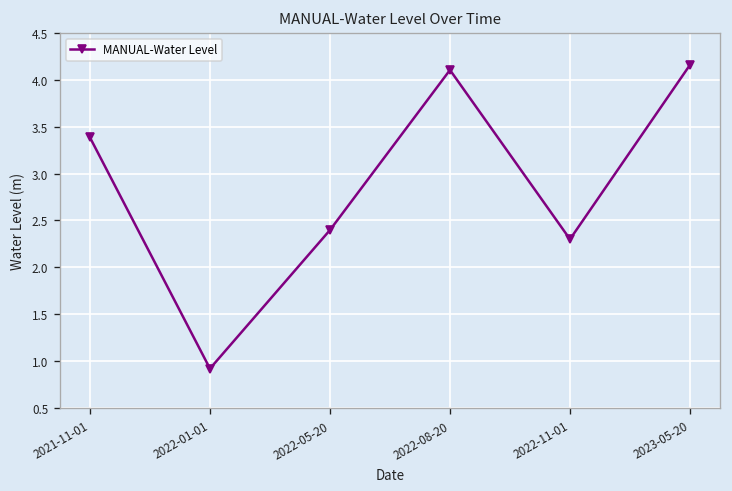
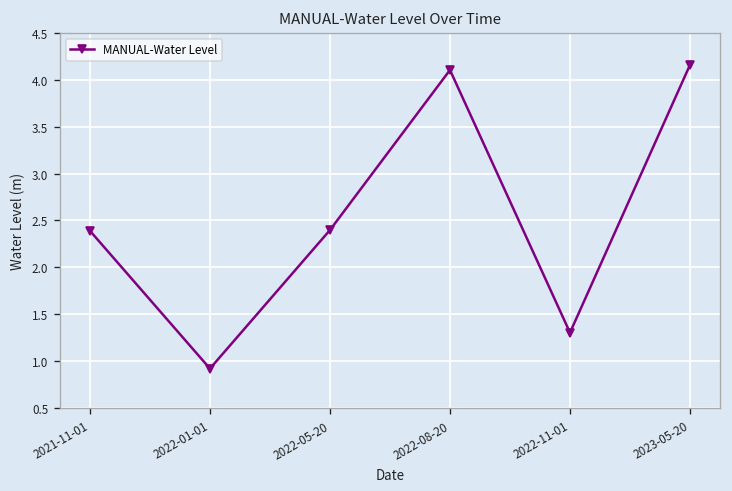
  {
-   "2021-11-01": 3.4,
+   "2021-11-01": 2.4,
    "2022-01-01": 0.9,
    "2022-05-20": 2.4,
    "2022-08-20": 4.1,
-   "2022-11-01": 2.3,
+   "2022-11-01": 1.3,
    "2023-05-20": 4.2
  }
